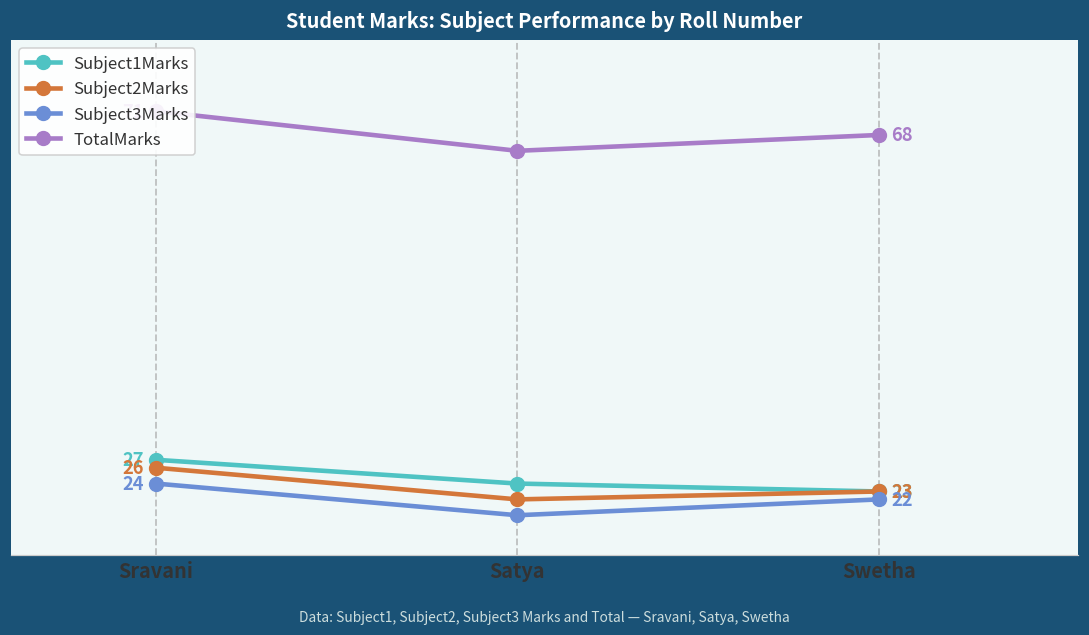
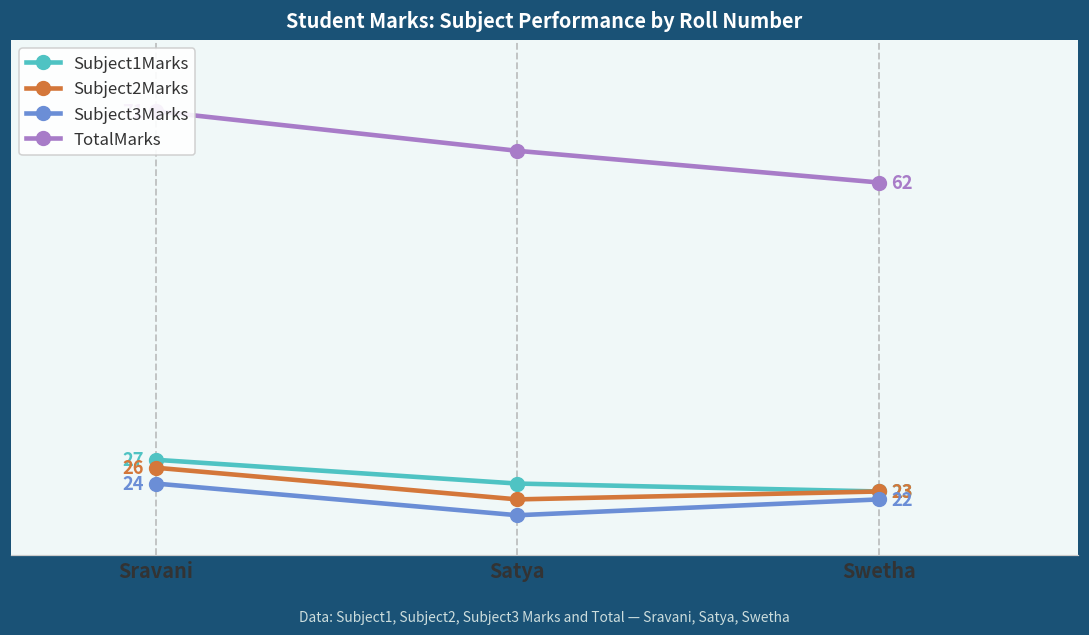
  {
    "TotalMarks": {
-     "Swetha": 68
+     "Swetha": 62
    }
  }
